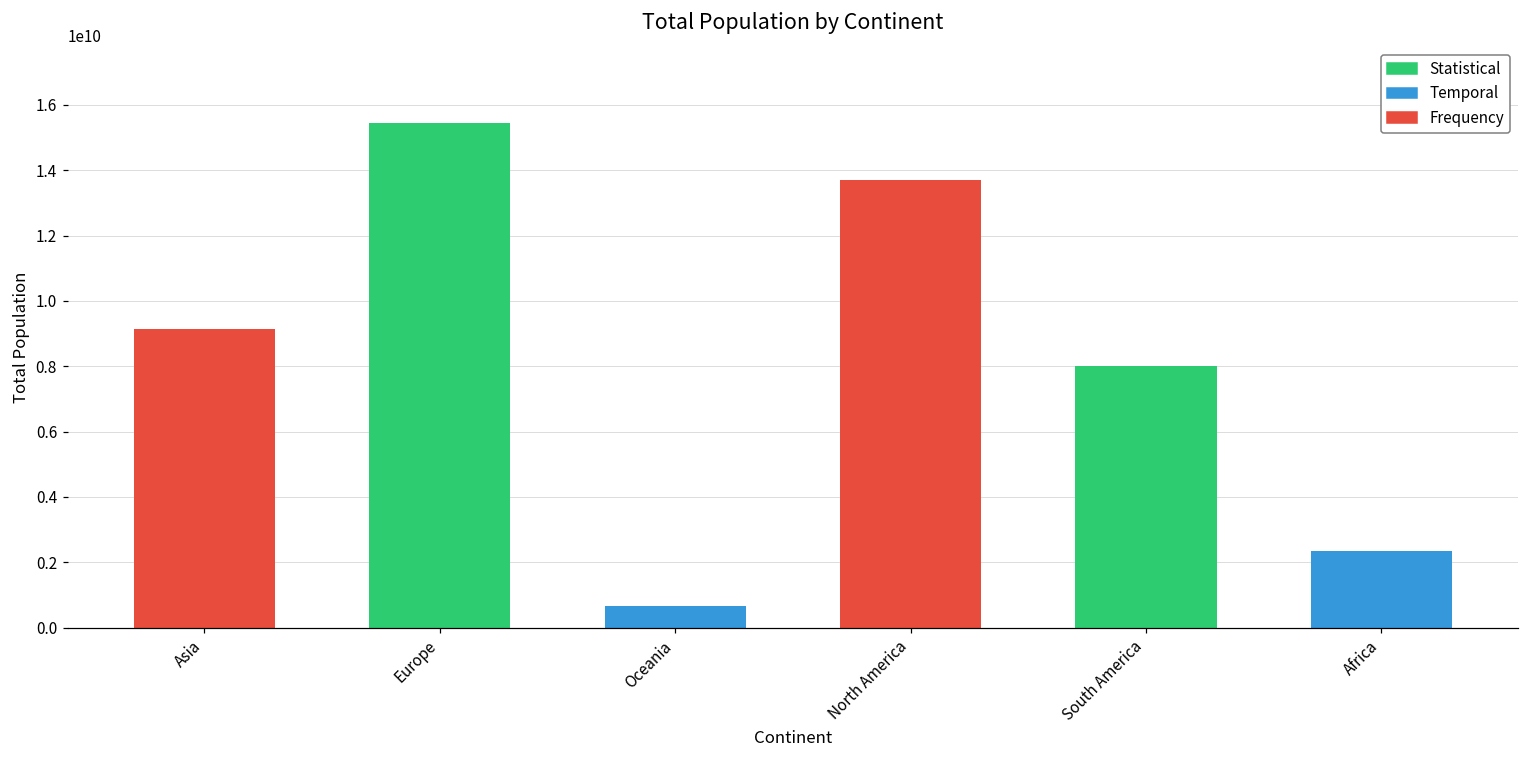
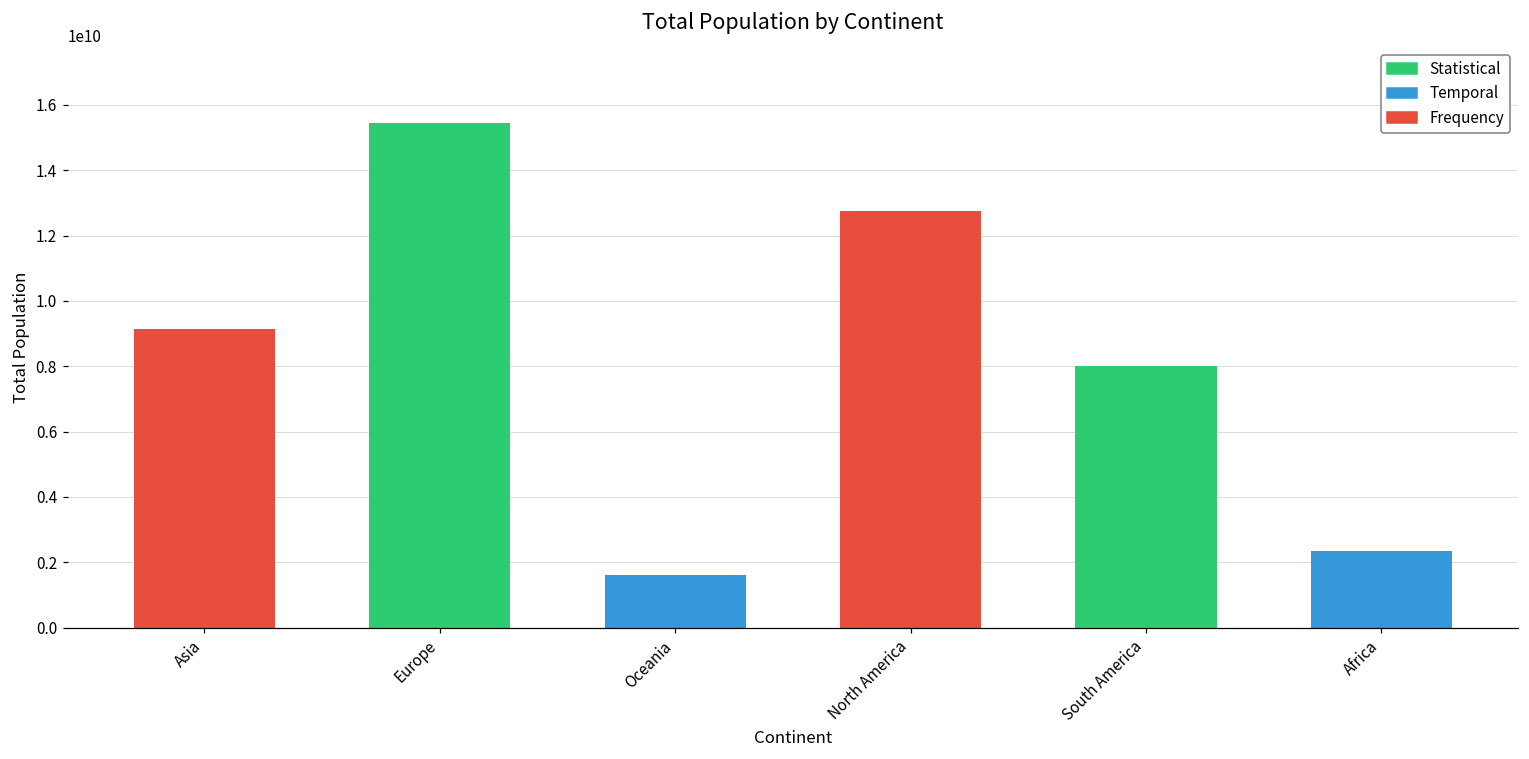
  {
    "Asia": 9100000000,
    "Europe": 15500000000,
-   "Oceania": 700000000,
-   "North America": 13700000000,
+   "Oceania": 1600000000,
+   "North America": 12700000000,
    "South America": 8000000000,
    "Africa": 2400000000
  }
